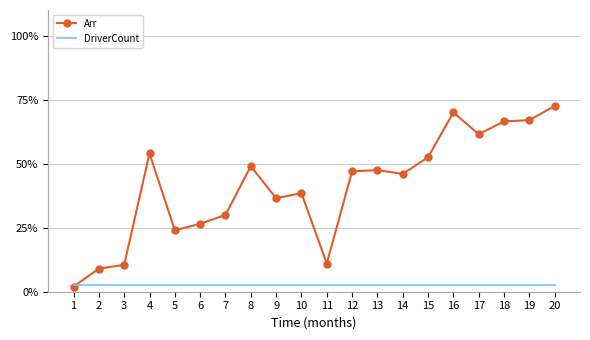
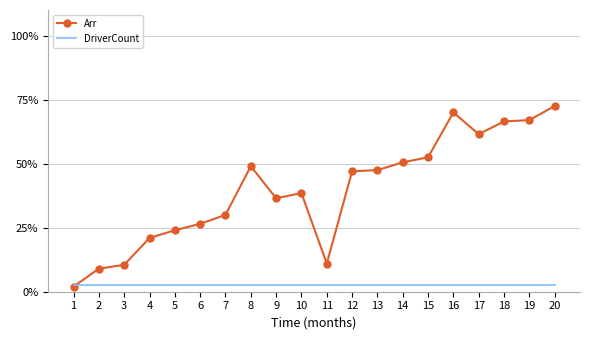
  {
    "Arr": {
      "2": "9%",
      "3": "11%",
-     "4": "54%",
+     "4": "21%",
      "5": "24%",
      "6": "27%",
      "7": "30%",
      "8": "49%",
      "9": "37%",
      "10": "39%",
      "11": "11%",
      "12": "47%",
      "13": "48%",
-     "14": "46%",
+     "14": "51%",
      "15": "53%",
      "16": "70%",
      "17": "62%",
      "18": "67%",
      "19": "67%",
      "20": "73%"
    },
    "DriverCount": {
      "2": "3%",
      "3": "3%",
      "4": "3%",
      "5": "3%",
      "6": "3%",
      "7": "3%",
      "8": "3%",
      "9": "3%",
      "10": "3%",
      "11": "3%",
      "12": "3%",
      "13": "3%",
      "14": "3%",
      "15": "3%",
      "16": "3%",
      "17": "3%",
      "18": "3%",
      "19": "3%",
      "20": "3%"
    }
  }
